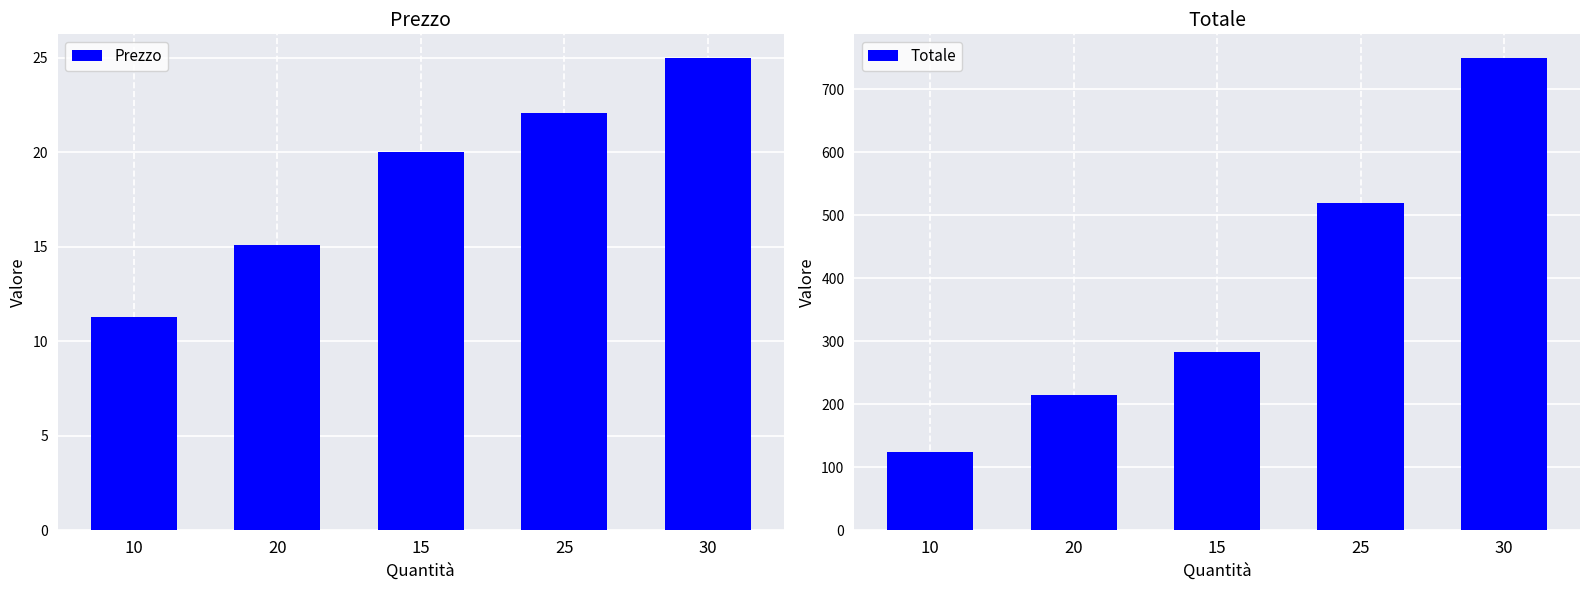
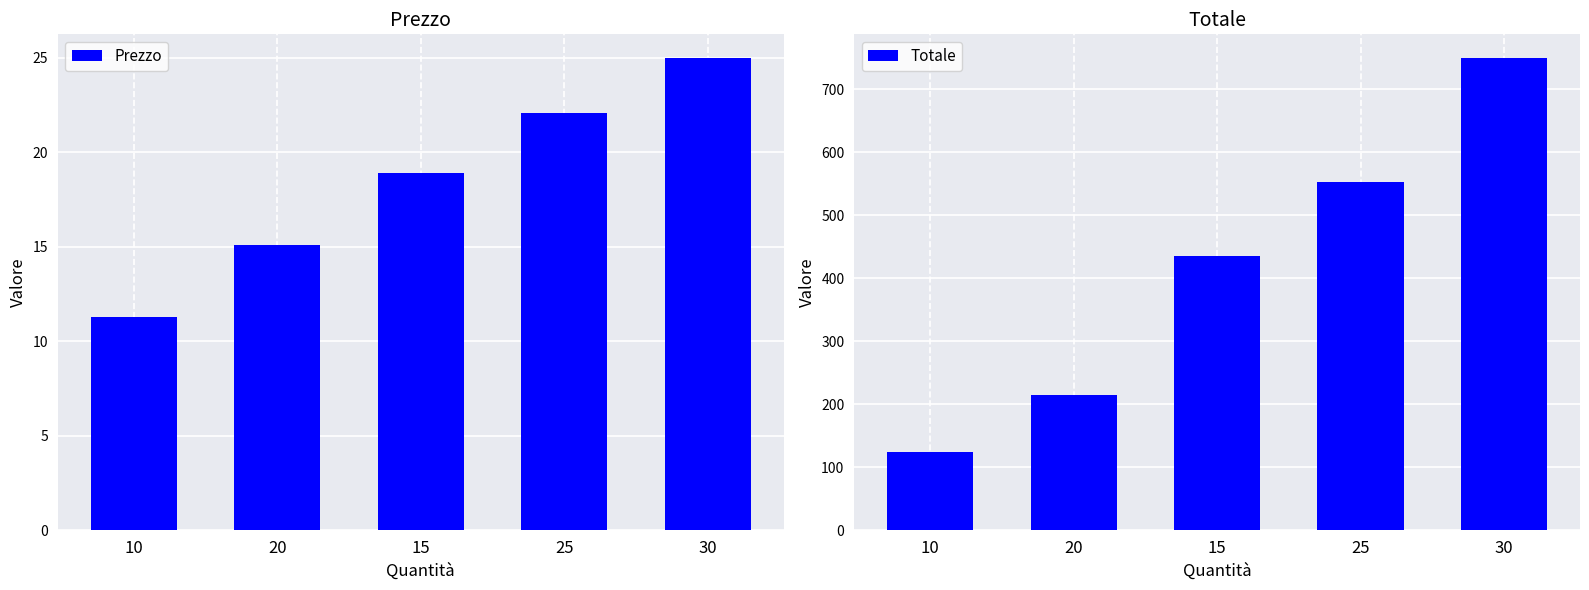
  {
    "Prezzo": {
      "10": 11.3,
      "20": 15.1,
-     "15": 20.0,
+     "15": 18.9,
      "25": 22.1,
      "30": 25.0
    },
    "Totale": {
      "10": 130,
      "20": 220,
-     "15": 280,
-     "25": 520,
+     "15": 440,
+     "25": 550,
      "30": 750
    }
  }
